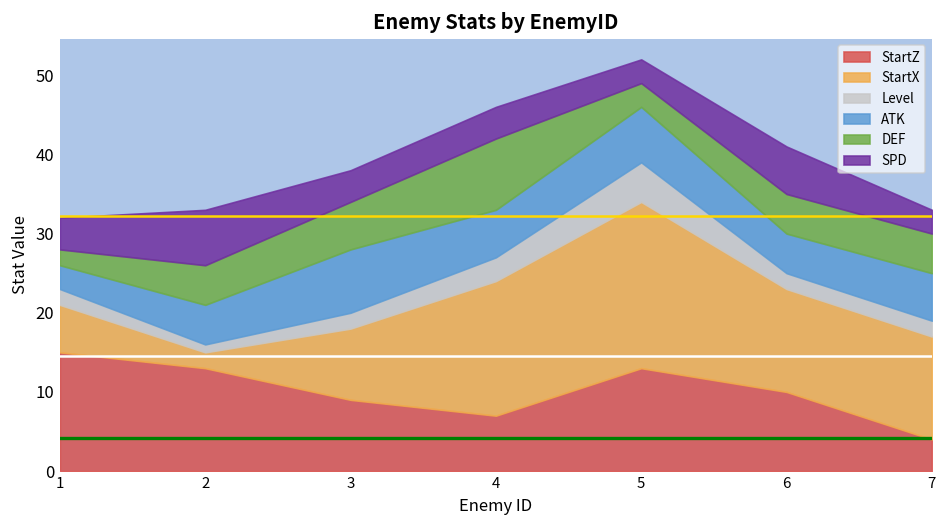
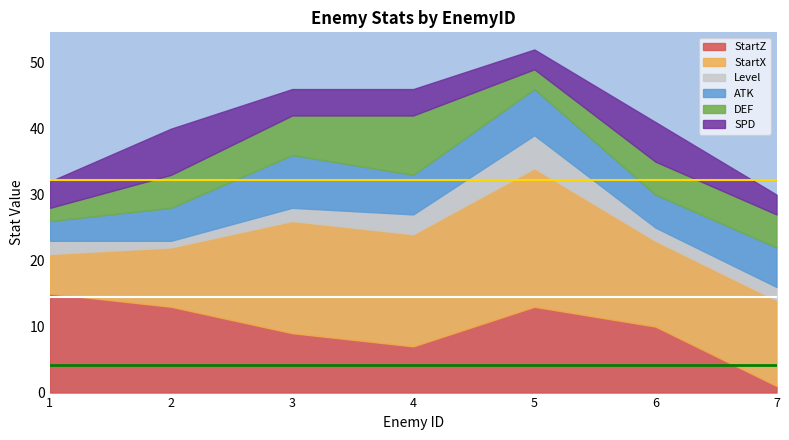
  {
    "StartZ": {
      "1": 15,
      "2": 13,
      "3": 9,
      "4": 7,
      "5": 13,
      "6": 10,
-     "7": 4
+     "7": 1
    },
    "StartX": {
      "1": 6,
-     "2": 2,
-     "3": 9,
+     "2": 9,
+     "3": 17,
      "4": 17,
      "5": 21,
      "6": 13,
      "7": 13
    },
    "Level": {
      "1": 2,
      "2": 1,
      "3": 2,
      "4": 3,
      "5": 5,
      "6": 2,
      "7": 2
    },
    "ATK": {
      "1": 3,
      "2": 5,
      "3": 8,
      "4": 6,
      "5": 7,
      "6": 5,
      "7": 6
    },
    "DEF": {
      "1": 2,
      "2": 5,
      "3": 6,
      "4": 9,
      "5": 3,
      "6": 5,
      "7": 5
    },
    "SPD": {
      "1": 4,
      "2": 7,
      "3": 4,
      "4": 4,
      "5": 3,
      "6": 6,
      "7": 3
    }
  }
